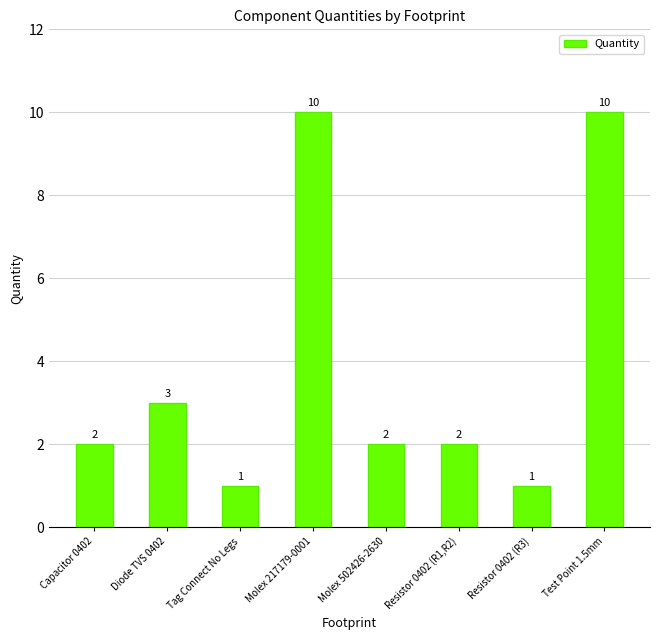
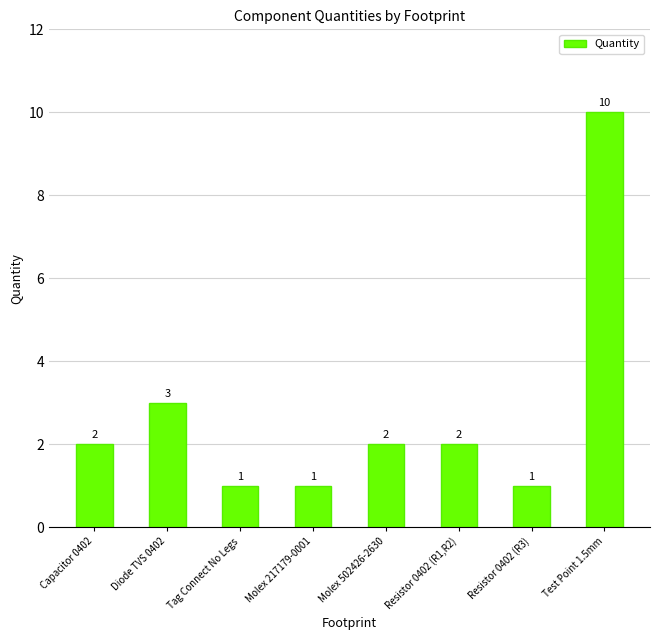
  {
    "Capacitor 0402": 2,
    "Diode TVS 0402": 3,
    "Tag Connect No Legs": 1,
-   "Molex 217179-0001": 10,
+   "Molex 217179-0001": 1,
    "Molex 502426-2630": 2,
    "Resistor 0402 (R1,R2)": 2,
    "Resistor 0402 (R3)": 1,
    "Test Point 1.5mm": 10
  }
